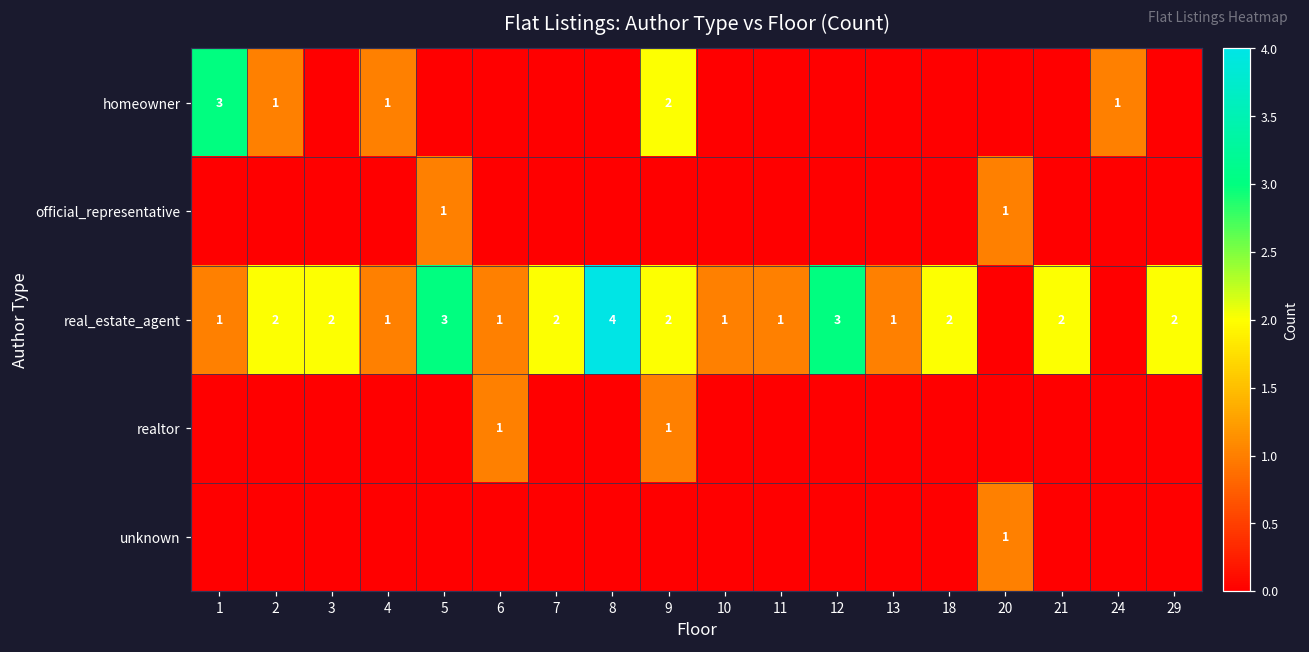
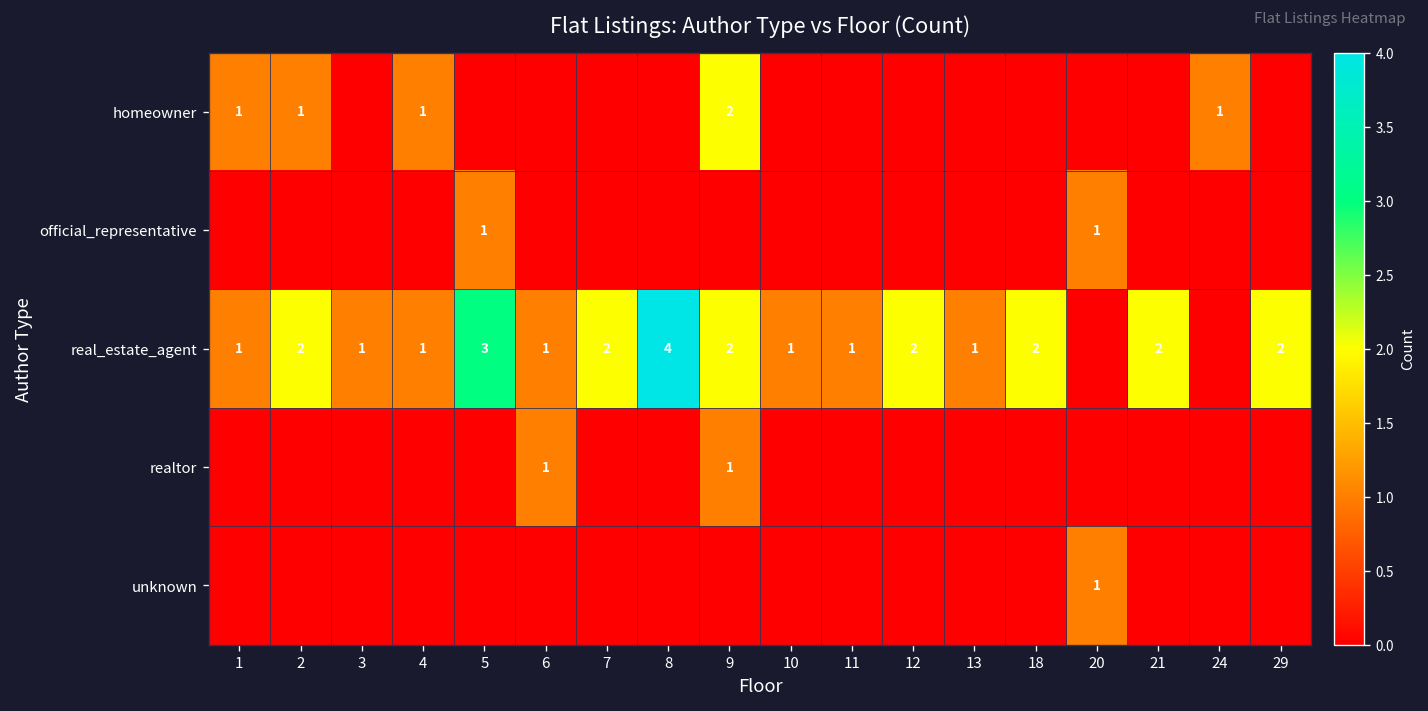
  {
    "homeowner": {
-     "1": 3,
+     "1": 1,
      "2": 1,
      "4": 1,
      "9": 2,
      "24": 1
    },
    "official_representative": {
      "5": 1,
      "20": 1
    },
    "real_estate_agent": {
      "1": 1,
      "2": 2,
-     "3": 2,
+     "3": 1,
      "4": 1,
      "5": 3,
      "6": 1,
      "7": 2,
      "8": 4,
      "9": 2,
      "10": 1,
      "11": 1,
-     "12": 3,
+     "12": 2,
      "13": 1,
      "18": 2,
      "21": 2,
      "29": 2
    },
    "realtor": {
      "6": 1,
      "9": 1
    },
    "unknown": {
      "20": 1
    }
  }
